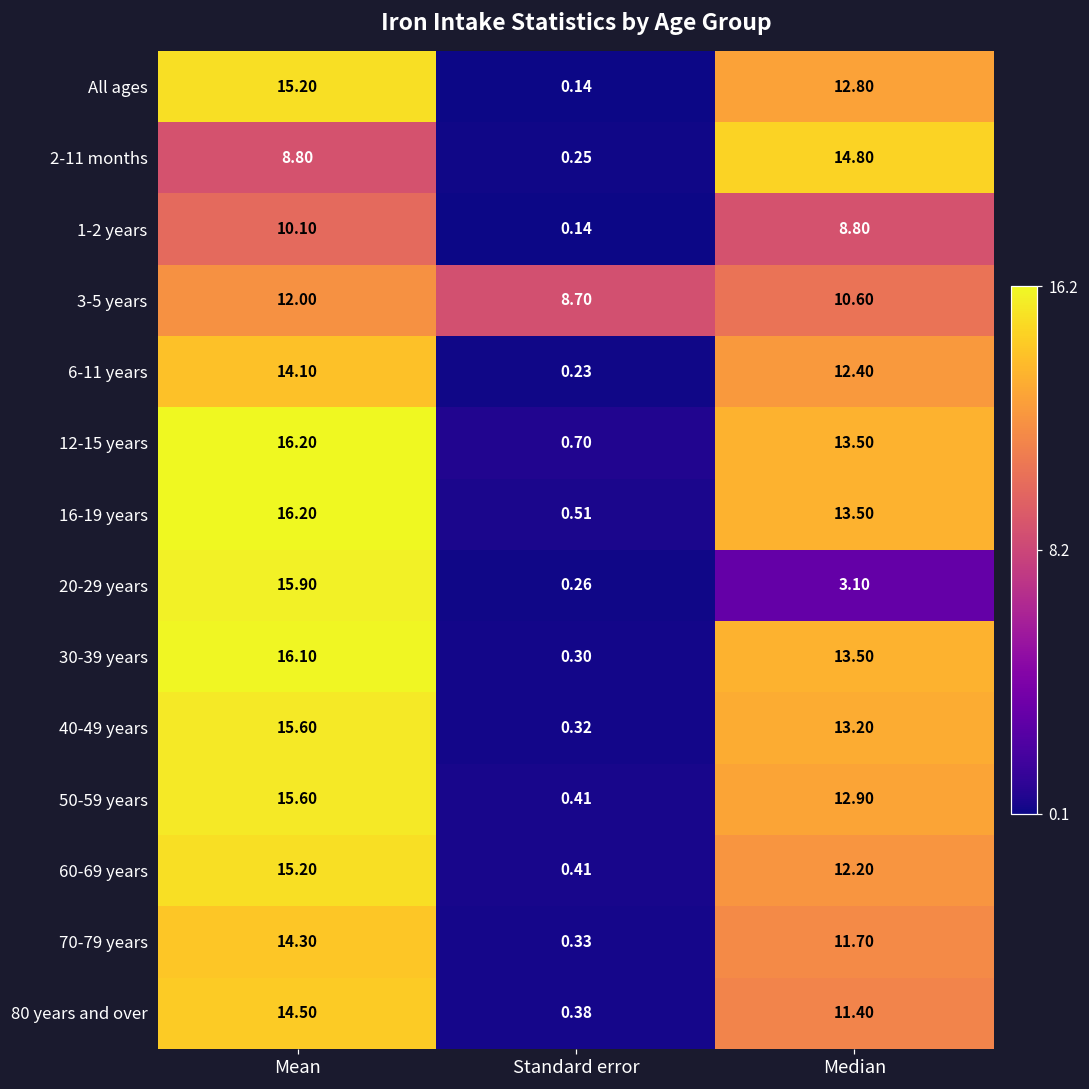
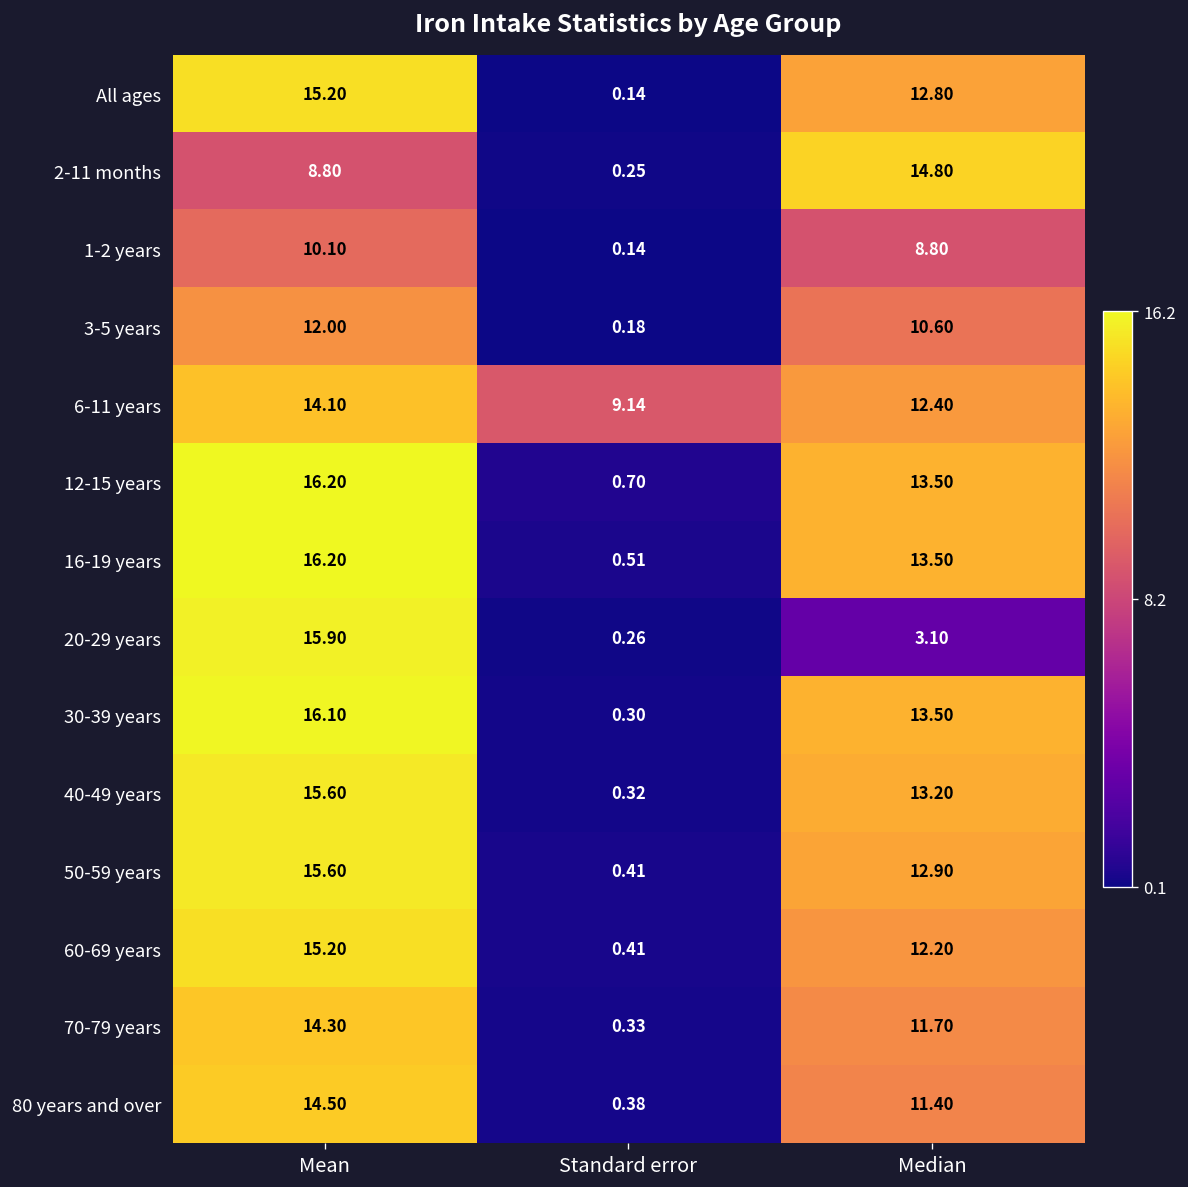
  {
    "All ages": {
      "Mean": 15.20,
      "Standard error": 0.14,
      "Median": 12.80
    },
    "2-11 months": {
      "Mean": 8.80,
      "Standard error": 0.25,
      "Median": 14.80
    },
    "1-2 years": {
      "Mean": 10.10,
      "Standard error": 0.14,
      "Median": 8.80
    },
    "3-5 years": {
      "Mean": 12.00,
-     "Standard error": 8.70,
+     "Standard error": 0.18,
      "Median": 10.60
    },
    "6-11 years": {
      "Mean": 14.10,
-     "Standard error": 0.23,
+     "Standard error": 9.14,
      "Median": 12.40
    },
    "12-15 years": {
      "Mean": 16.20,
      "Standard error": 0.70,
      "Median": 13.50
    },
    "16-19 years": {
      "Mean": 16.20,
      "Standard error": 0.51,
      "Median": 13.50
    },
    "20-29 years": {
      "Mean": 15.90,
      "Standard error": 0.26,
      "Median": 3.10
    },
    "30-39 years": {
      "Mean": 16.10,
      "Standard error": 0.30,
      "Median": 13.50
    },
    "40-49 years": {
      "Mean": 15.60,
      "Standard error": 0.32,
      "Median": 13.20
    },
    "50-59 years": {
      "Mean": 15.60,
      "Standard error": 0.41,
      "Median": 12.90
    },
    "60-69 years": {
      "Mean": 15.20,
      "Standard error": 0.41,
      "Median": 12.20
    },
    "70-79 years": {
      "Mean": 14.30,
      "Standard error": 0.33,
      "Median": 11.70
    },
    "80 years and over": {
      "Mean": 14.50,
      "Standard error": 0.38,
      "Median": 11.40
    }
  }
